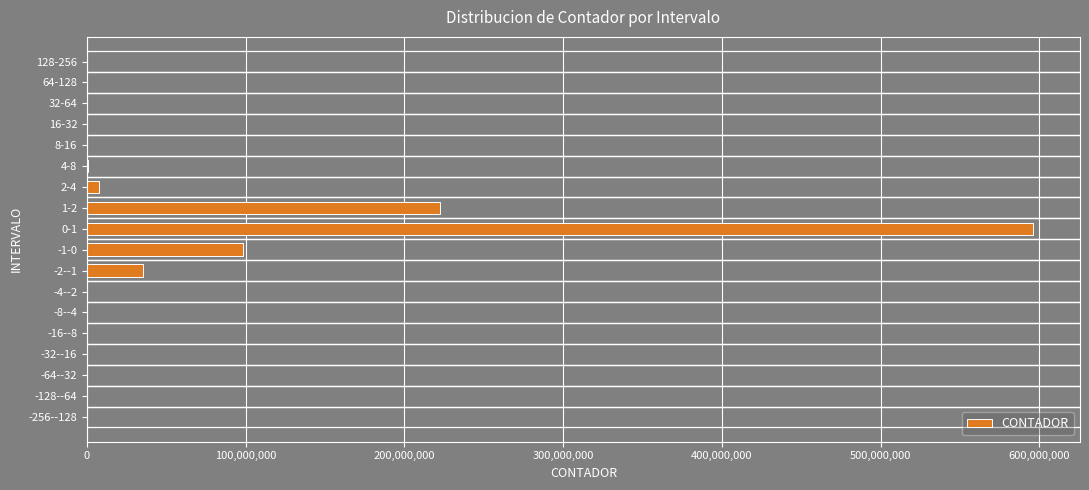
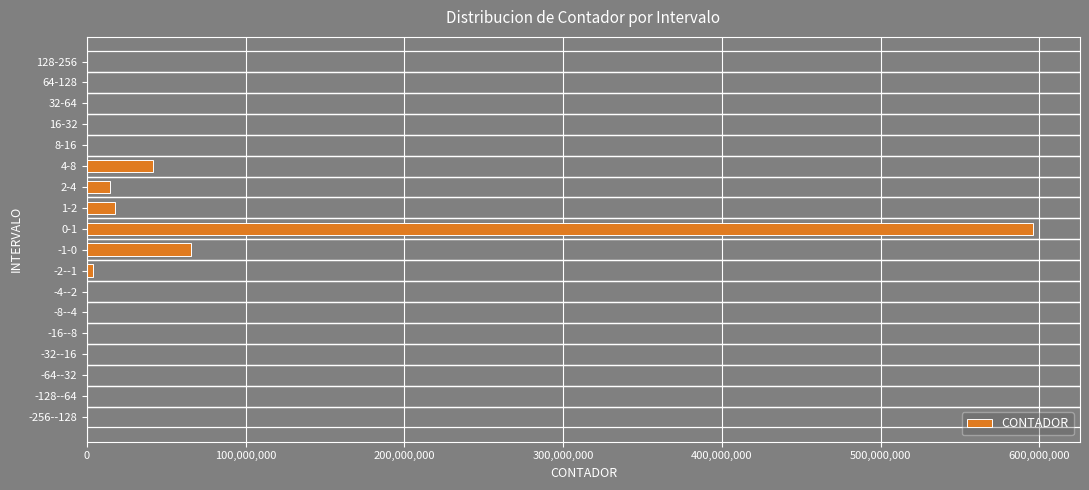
  {
    "128-256": "0",
    "64-128": "0",
    "32-64": "0",
    "16-32": "0",
-   "4-8": "1,000,000",
-   "2-4": "8,000,000",
-   "1-2": "222,000,000",
+   "4-8": "42,000,000",
+   "2-4": "15,000,000",
+   "1-2": "18,000,000",
    "0-1": "596,000,000",
-   "-1-0": "98,000,000",
-   "-2--1": "36,000,000",
+   "-1-0": "66,000,000",
+   "-2--1": "4,000,000",
    "-4--2": "0",
    "-8--4": "0",
    "-16--8": "0",
    "-32--16": "0",
    "-64--32": "0",
    "-128--64": "0",
    "-256--128": "0"
  }
